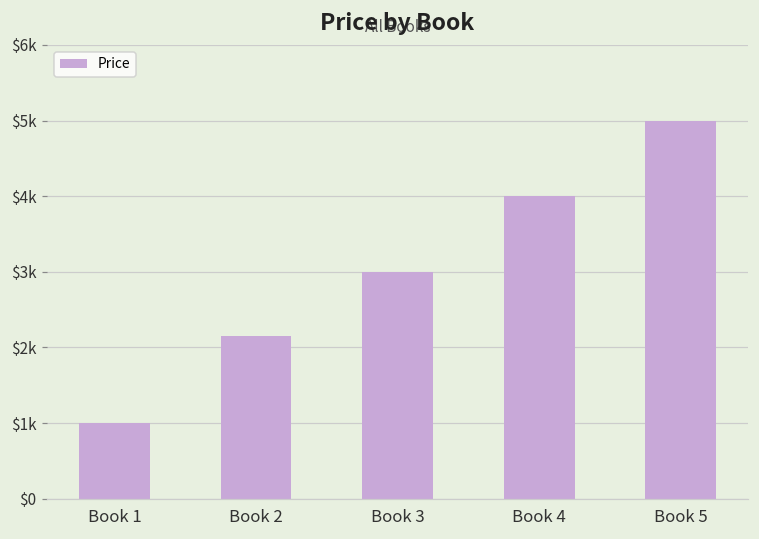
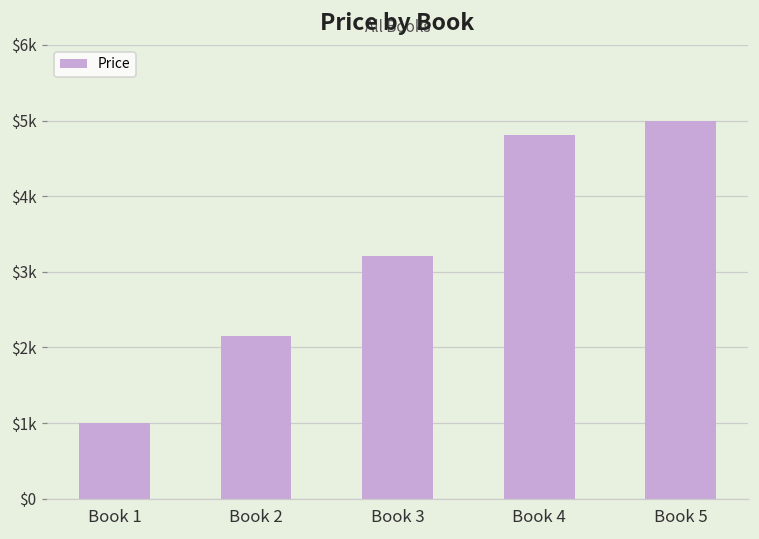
  {
    "Book 1": "$1000",
    "Book 2": "$2200",
-   "Book 3": "$3000",
-   "Book 4": "$4000",
+   "Book 3": "$3200",
+   "Book 4": "$4800",
    "Book 5": "$5000"
  }
